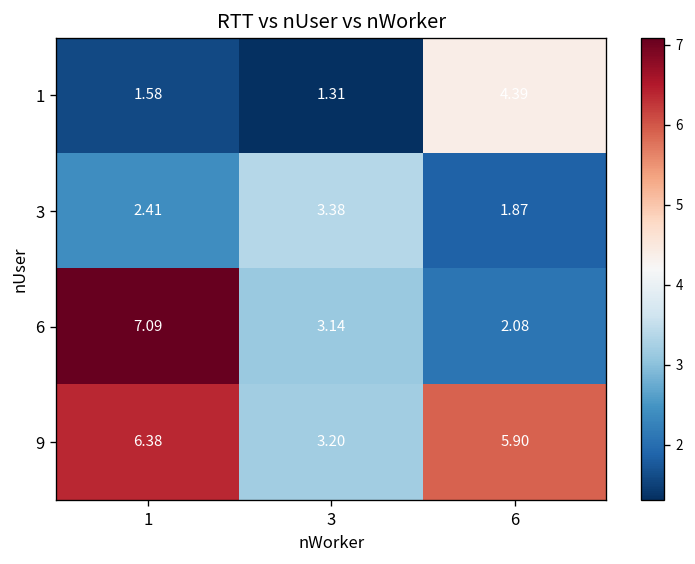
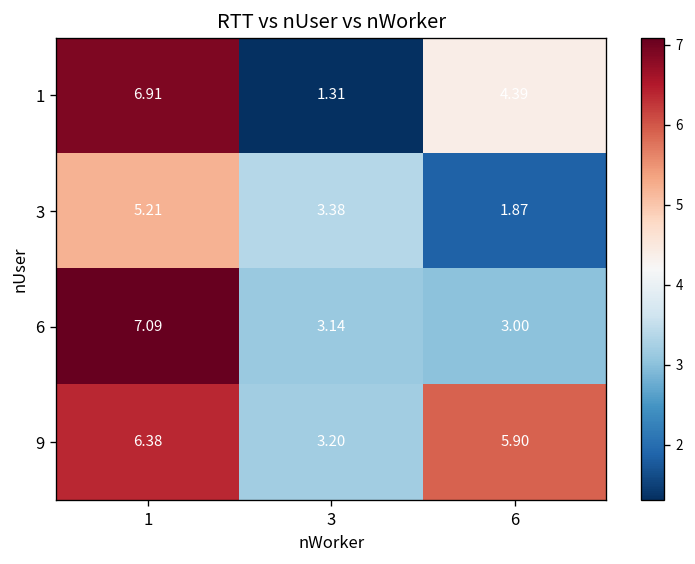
  {
    "1": {
-     "1": 1.58,
+     "1": 6.91,
      "3": 1.31
    },
    "3": {
-     "1": 2.41,
+     "1": 5.21,
      "3": 3.38,
      "6": 1.87
    },
    "6": {
      "1": 7.09,
      "3": 3.14,
-     "6": 2.08
+     "6": 3.00
    },
    "9": {
      "1": 6.38,
      "3": 3.20,
      "6": 5.90
    }
  }
